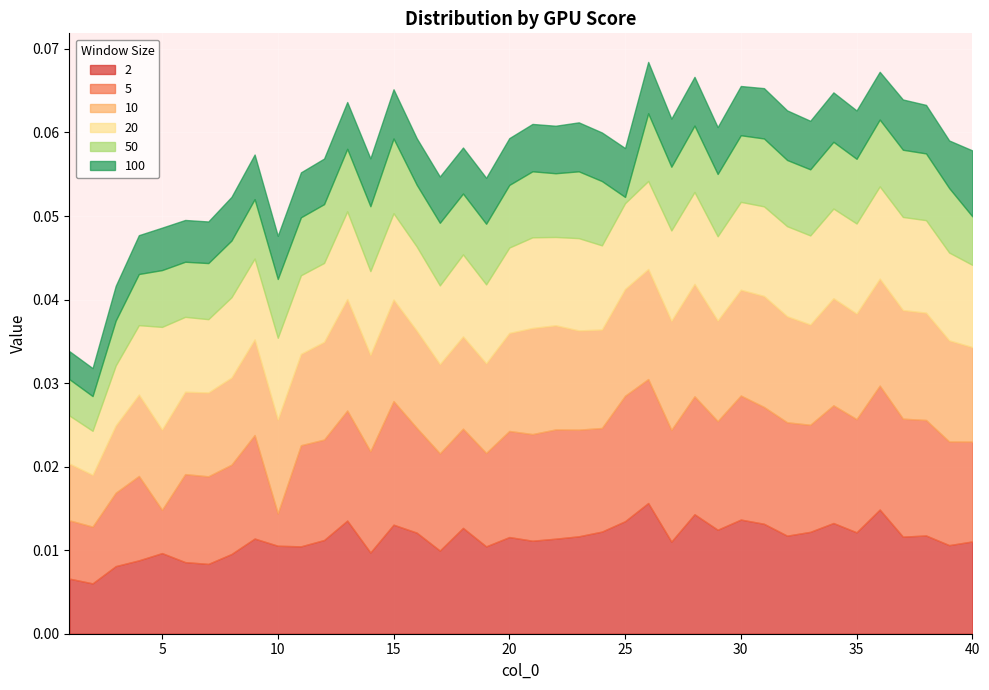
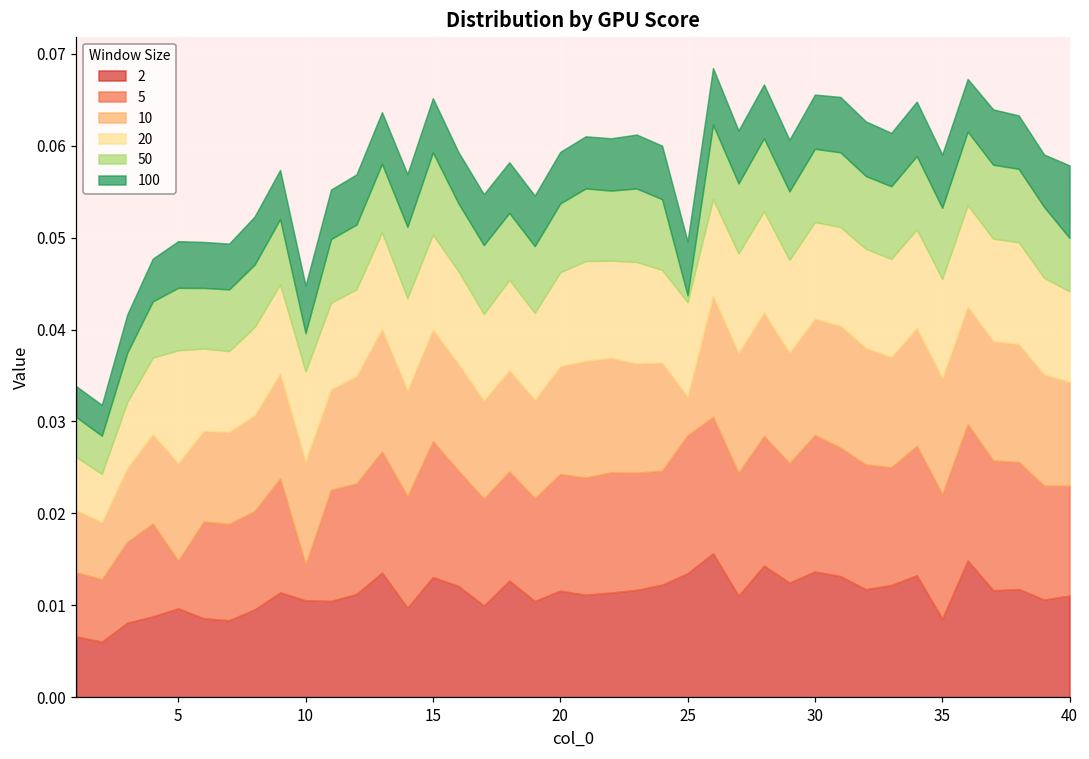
  {
    "2": {
      "5": 0.010,
      "10": 0.011,
      "15": 0.013,
      "20": 0.012,
      "25": 0.013,
      "30": 0.014,
-     "35": 0.012,
+     "35": 0.009,
      "40": 0.011
    },
    "5": {
      "5": 0.005,
      "10": 0.004,
      "15": 0.015,
      "20": 0.013,
      "25": 0.015,
      "30": 0.015,
      "35": 0.014,
      "40": 0.012
    },
    "10": {
-     "5": 0.010,
+     "5": 0.011,
      "10": 0.011,
      "15": 0.012,
      "20": 0.012,
-     "25": 0.013,
+     "25": 0.004,
      "30": 0.013,
      "35": 0.013,
      "40": 0.011
    },
    "20": {
      "5": 0.012,
      "10": 0.010,
      "15": 0.010,
      "20": 0.010,
      "25": 0.010,
      "30": 0.011,
      "35": 0.011,
      "40": 0.010
    },
    "50": {
      "5": 0.007,
-     "10": 0.007,
+     "10": 0.004,
      "15": 0.009,
      "20": 0.007,
      "25": 0.001,
      "30": 0.008,
      "35": 0.008,
      "40": 0.006
    },
    "100": {
      "5": 0.005,
      "10": 0.005,
      "15": 0.006,
      "20": 0.006,
      "25": 0.006,
      "30": 0.006,
      "35": 0.006,
      "40": 0.008
    }
  }
